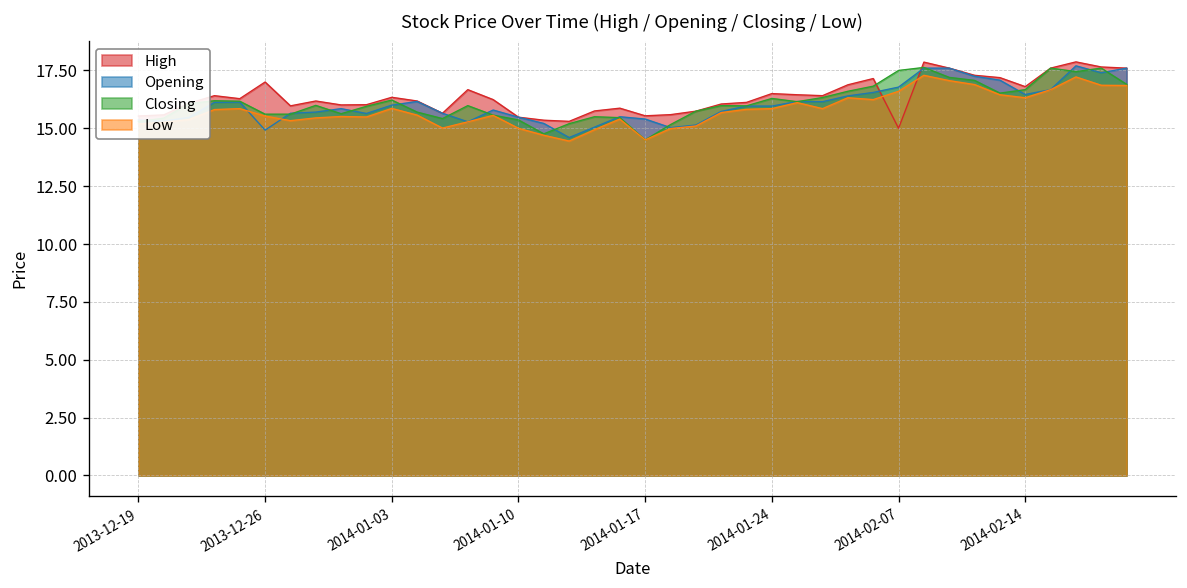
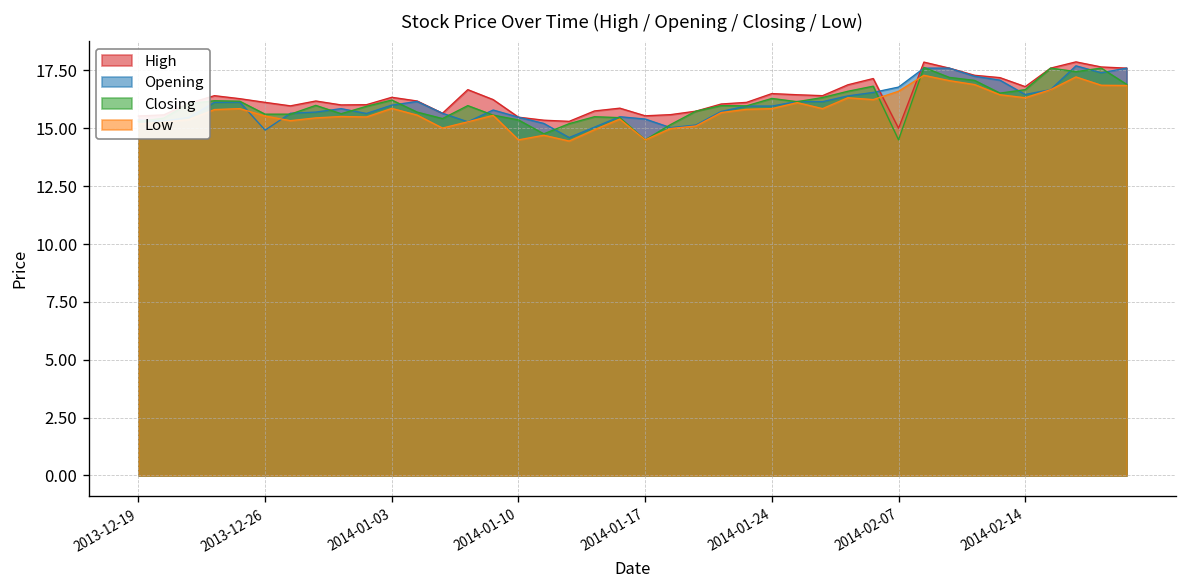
  {
    "High": {
-     "2013-12-26": 17.0,
+     "2013-12-26": 16.1,
      "2014-01-17": 15.5,
      "2014-01-24": 16.5,
      "2014-02-07": 15.0
    },
    "Opening": {
      "2013-12-26": 14.9,
      "2014-01-03": 16.0,
      "2014-01-17": 15.4,
      "2014-02-07": 16.8,
      "2014-02-14": 16.5
    },
    "Closing": {
      "2014-01-24": 16.3,
-     "2014-02-07": 17.5
+     "2014-02-07": 14.5
    },
    "Low": {
      "2014-01-03": 15.9,
-     "2014-01-10": 15.0,
+     "2014-01-10": 14.5,
      "2014-02-07": 16.6,
      "2014-02-14": 16.3
    }
  }
